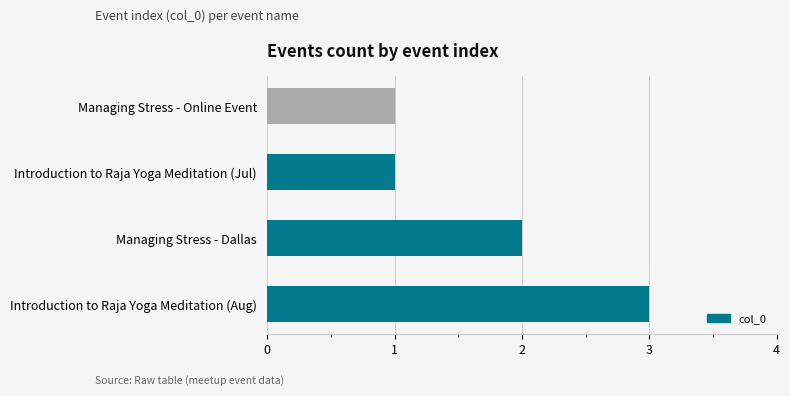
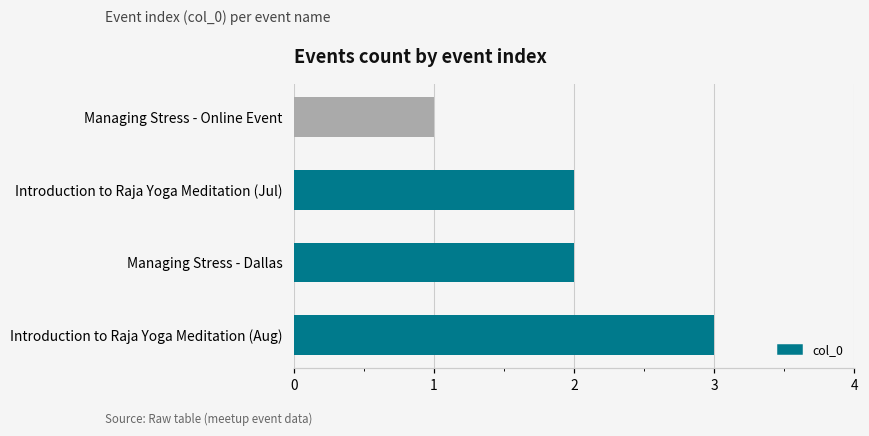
  {
    "Managing Stress - Online Event": 1,
-   "Introduction to Raja Yoga Meditation (Jul)": 1,
+   "Introduction to Raja Yoga Meditation (Jul)": 2,
    "Managing Stress - Dallas": 2,
    "Introduction to Raja Yoga Meditation (Aug)": 3
  }
